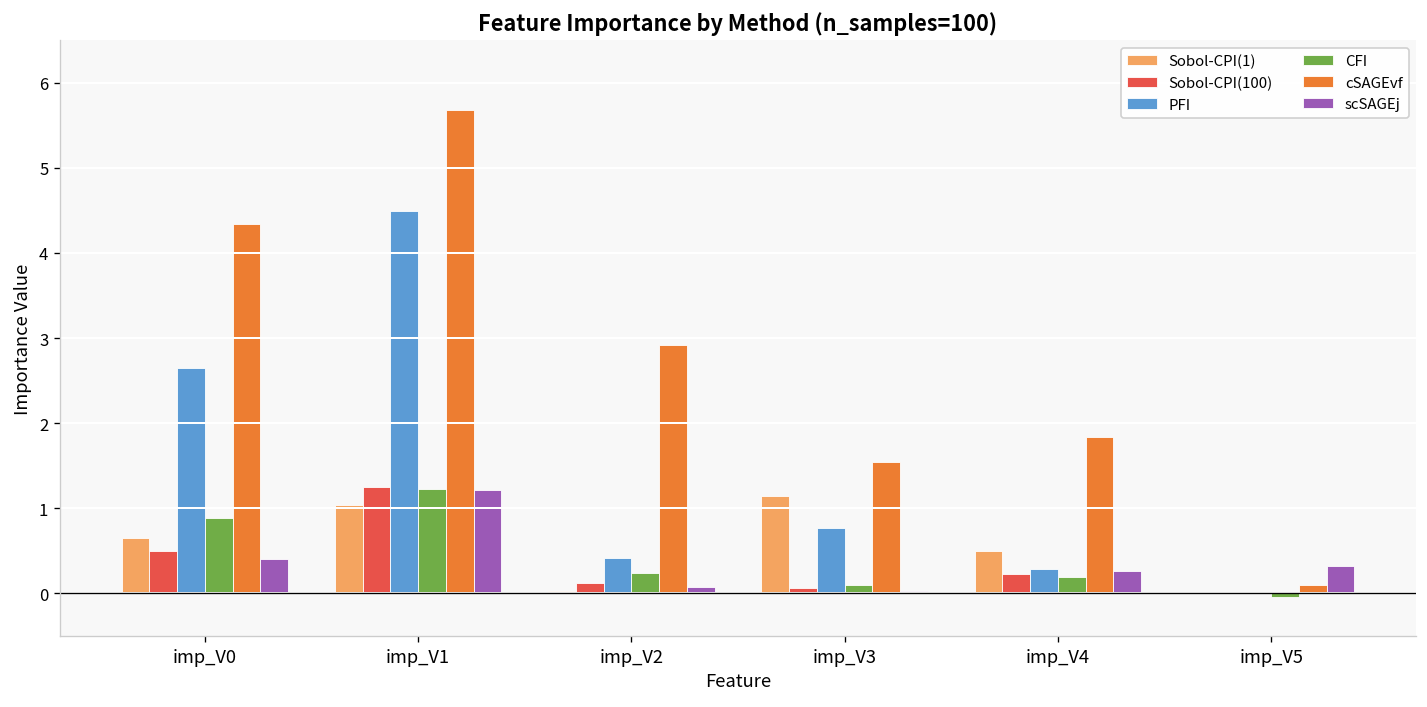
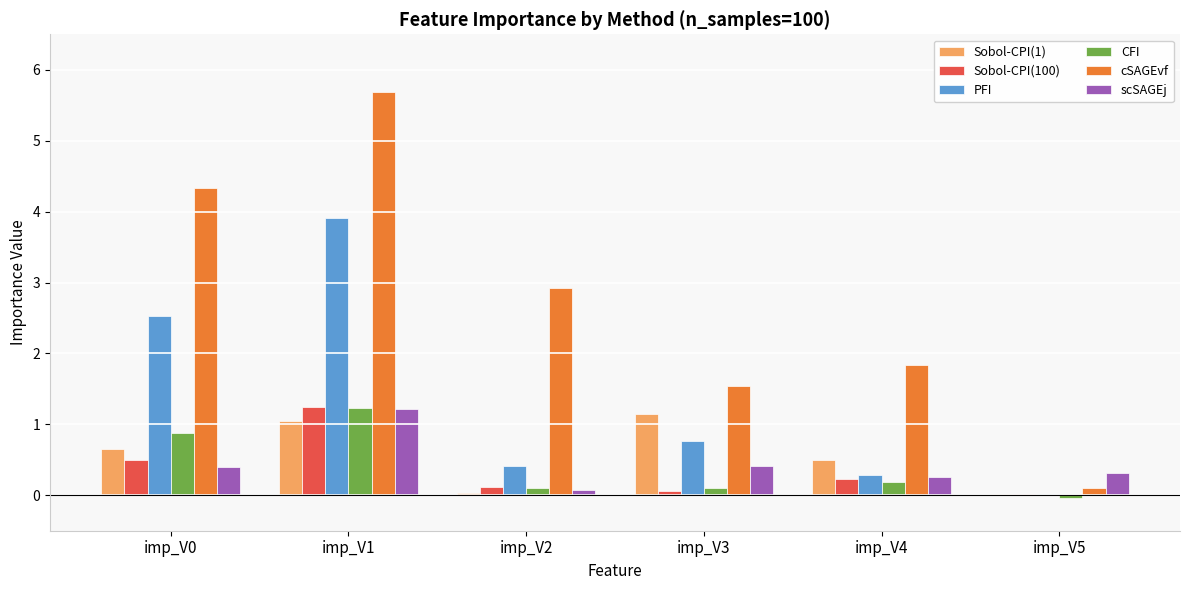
  {
    "Sobol-CPI(1)": {
      "imp_V0": 0.7,
      "imp_V1": 1.0,
      "imp_V3": 1.1,
      "imp_V4": 0.5
    },
    "PFI": {
-     "imp_V0": 2.6,
-     "imp_V1": 4.5,
+     "imp_V0": 2.5,
+     "imp_V1": 3.9,
      "imp_V2": 0.4,
      "imp_V3": 0.8,
      "imp_V4": 0.3
    },
    "CFI": {
      "imp_V0": 0.9,
      "imp_V1": 1.2,
-     "imp_V2": 0.2,
+     "imp_V2": 0.1,
      "imp_V3": 0.1,
      "imp_V4": 0.2,
      "imp_V5": 0.0
    },
    "scSAGEj": {
      "imp_V0": 0.4,
      "imp_V1": 1.2,
      "imp_V2": 0.1,
-     "imp_V3": 0.0,
+     "imp_V3": 0.4,
      "imp_V4": 0.3,
      "imp_V5": 0.3
    }
  }
